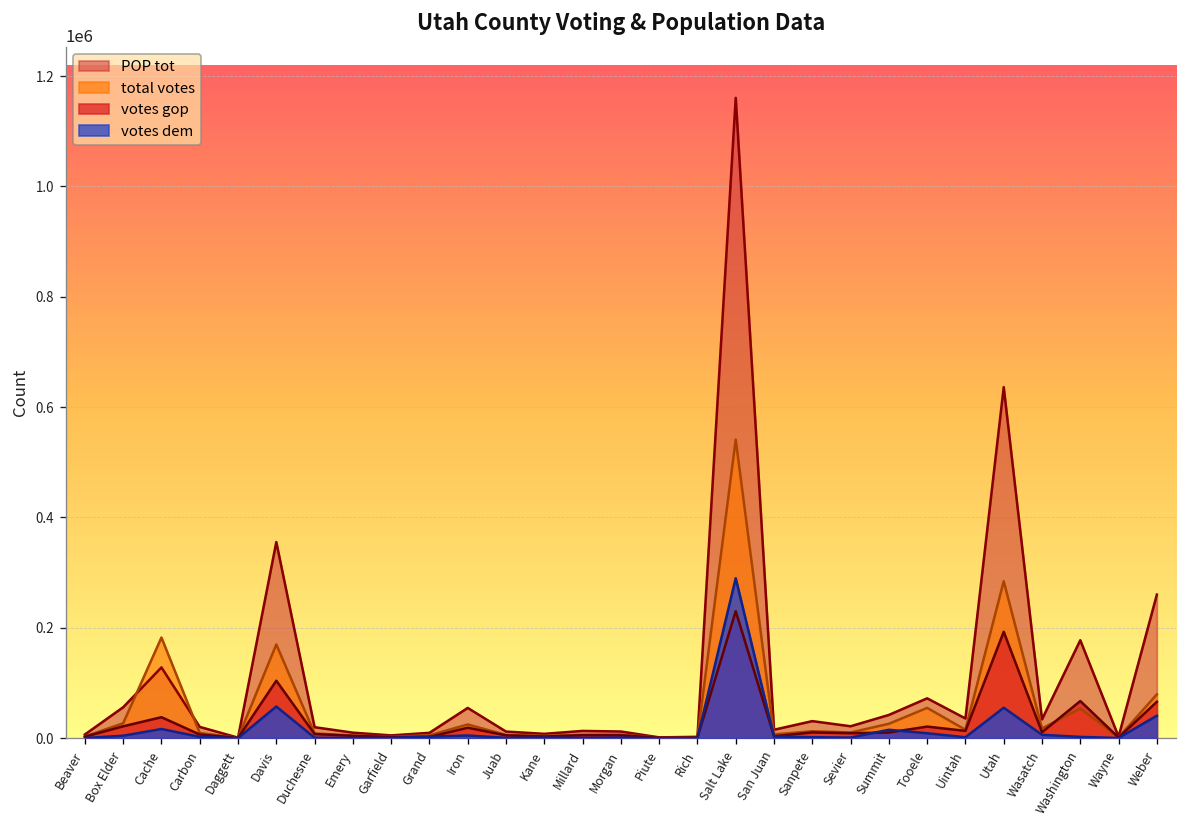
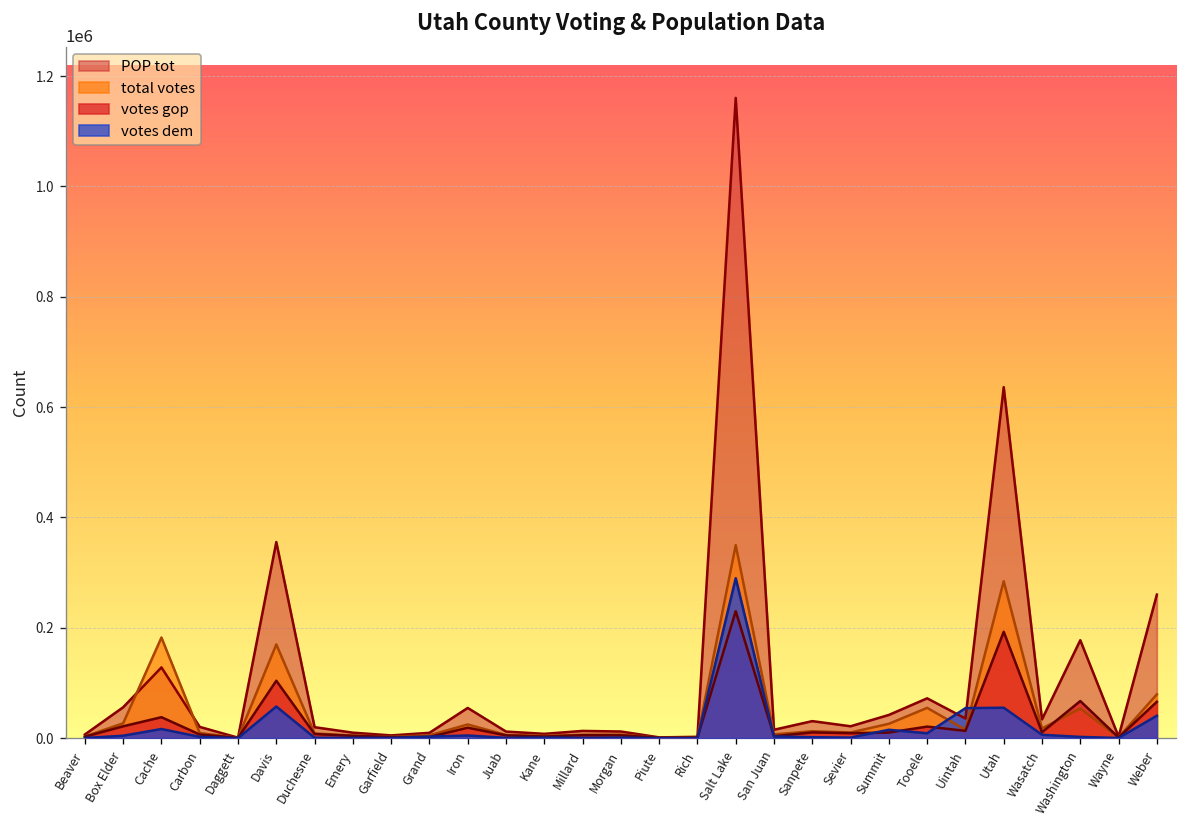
  {
    "total votes": {
      "Cache": 180000,
      "Davis": 170000,
      "Iron": 20000,
-     "Salt Lake": 540000,
+     "Salt Lake": 350000,
      "Summit": 30000,
      "Tooele": 50000,
      "Utah": 280000,
      "Wasatch": 20000,
      "Washington": 50000,
      "Weber": 80000
    },
    "votes dem": {
      "Box Elder": 0,
      "Cache": 20000,
      "Davis": 60000,
      "Duchesne": 0,
      "Iron": 0,
      "Salt Lake": 290000,
      "Sanpete": 0,
      "Sevier": 0,
      "Tooele": 10000,
-     "Uintah": 0,
+     "Uintah": 50000,
      "Utah": 60000,
      "Washington": 0,
      "Weber": 40000
    }
  }
